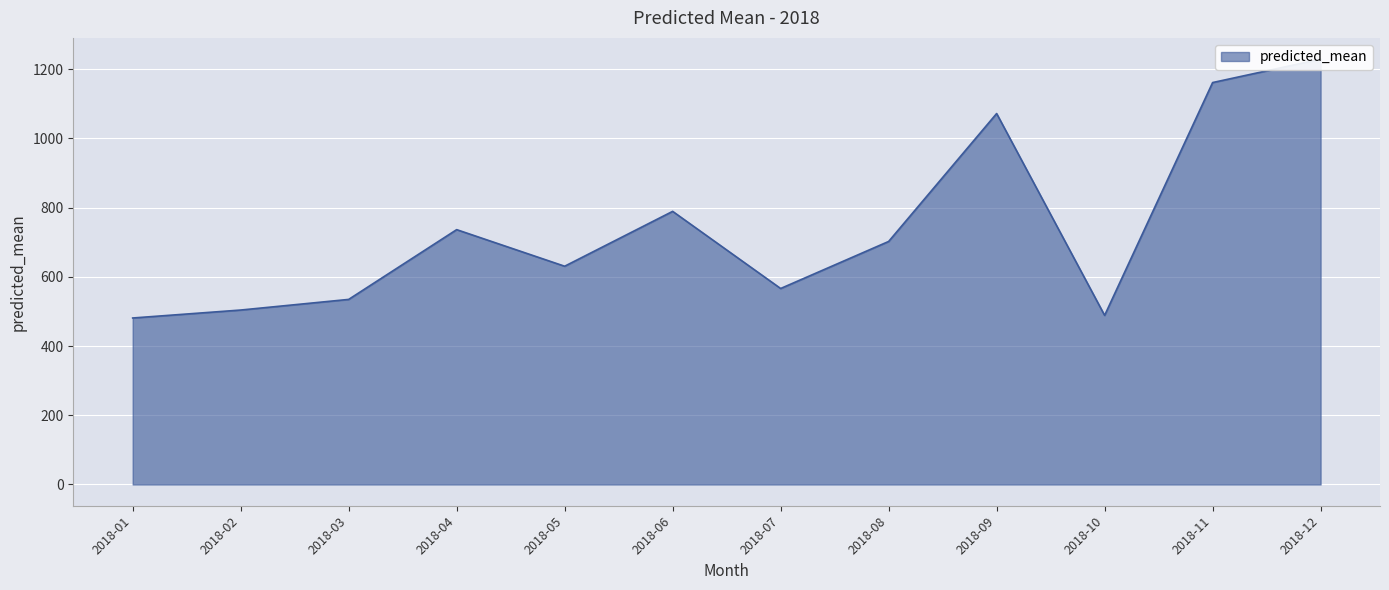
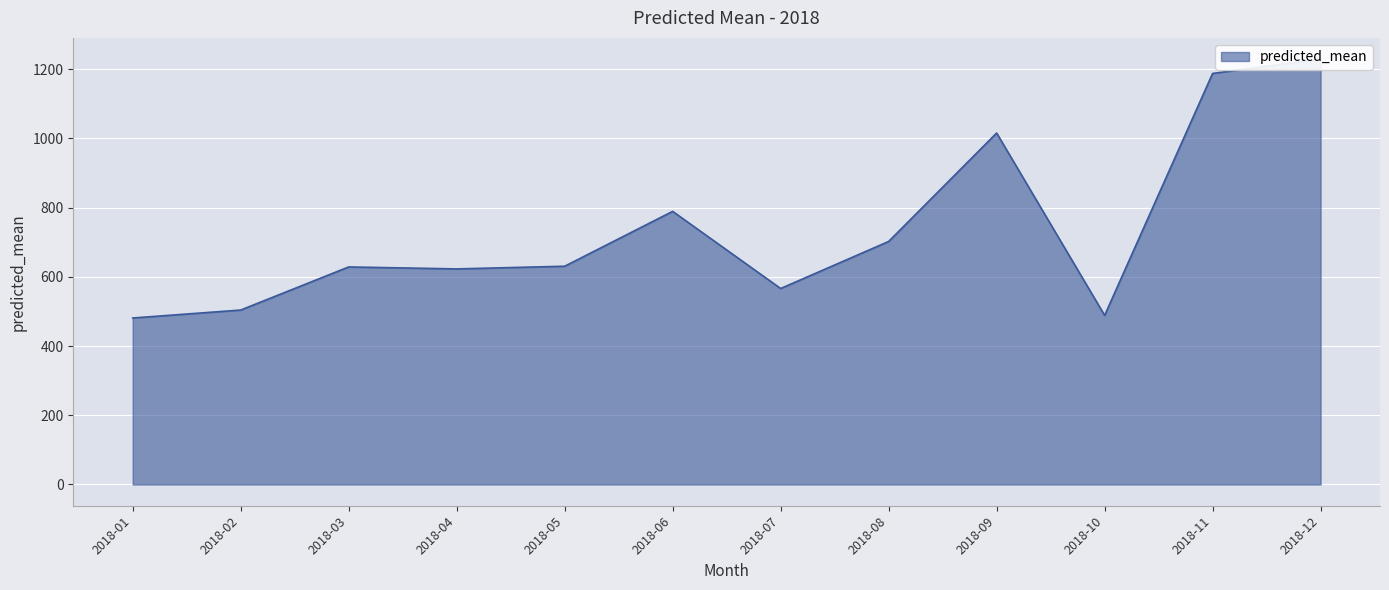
  {
    "2018-01": 480,
    "2018-02": 500,
-   "2018-03": 530,
-   "2018-04": 740,
+   "2018-03": 630,
+   "2018-04": 620,
    "2018-05": 630,
    "2018-06": 790,
    "2018-07": 570,
    "2018-08": 700,
-   "2018-09": 1070,
+   "2018-09": 1020,
    "2018-10": 490,
-   "2018-11": 1160
+   "2018-11": 1190
  }
